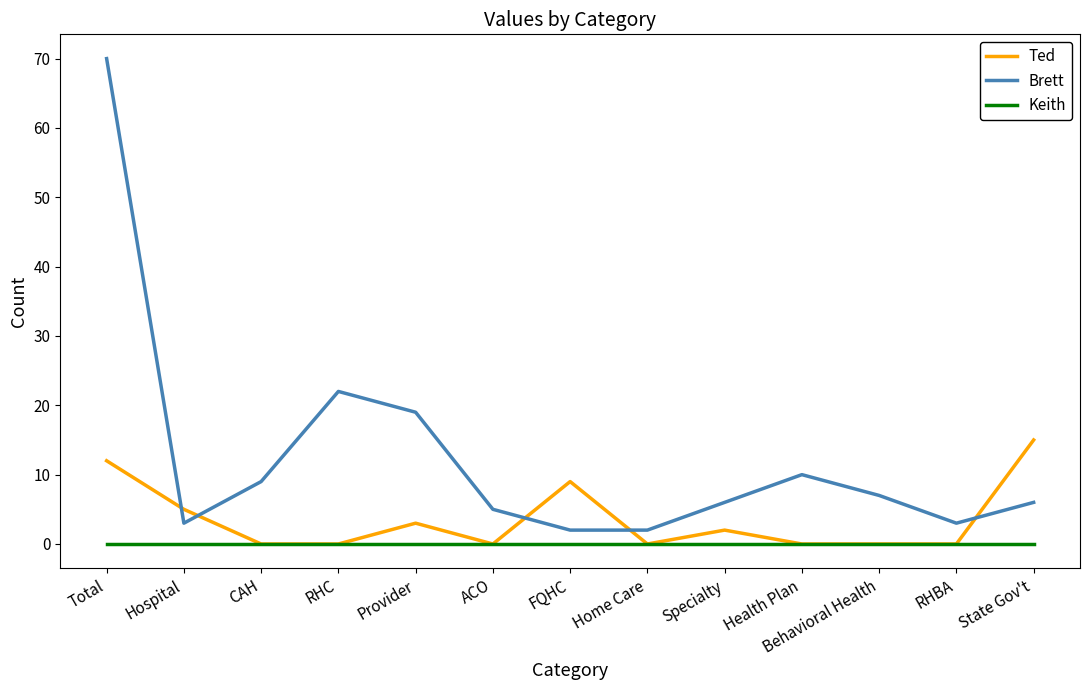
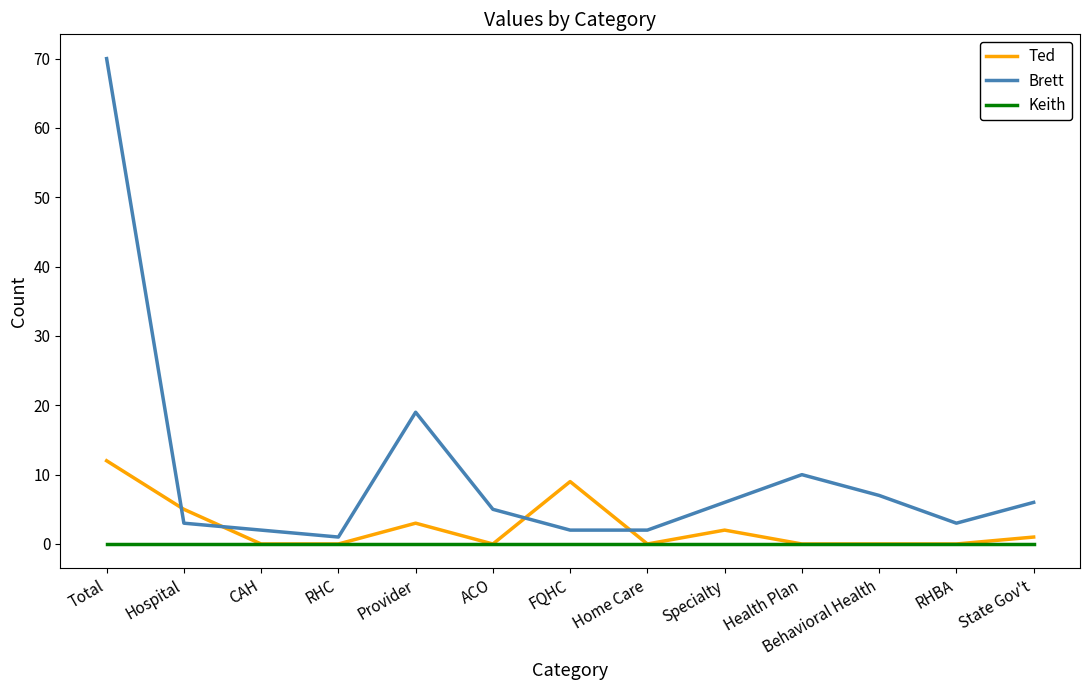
  {
    "Ted": {
      "Total": 12,
      "Hospital": 5,
      "Provider": 3,
      "FQHC": 9,
      "Specialty": 2,
-     "State Gov't": 15
+     "State Gov't": 1
    },
    "Brett": {
      "Total": 70,
      "Hospital": 3,
-     "CAH": 9,
-     "RHC": 22,
+     "CAH": 2,
+     "RHC": 1,
      "Provider": 19,
      "ACO": 5,
      "FQHC": 2,
      "Home Care": 2,
      "Specialty": 6,
      "Health Plan": 10,
      "Behavioral Health": 7,
      "RHBA": 3,
      "State Gov't": 6
    },
    "Keith": {
      "Total": 0,
      "Hospital": 0,
      "Provider": 0,
      "FQHC": 0,
      "Specialty": 0,
      "State Gov't": 0
    }
  }
